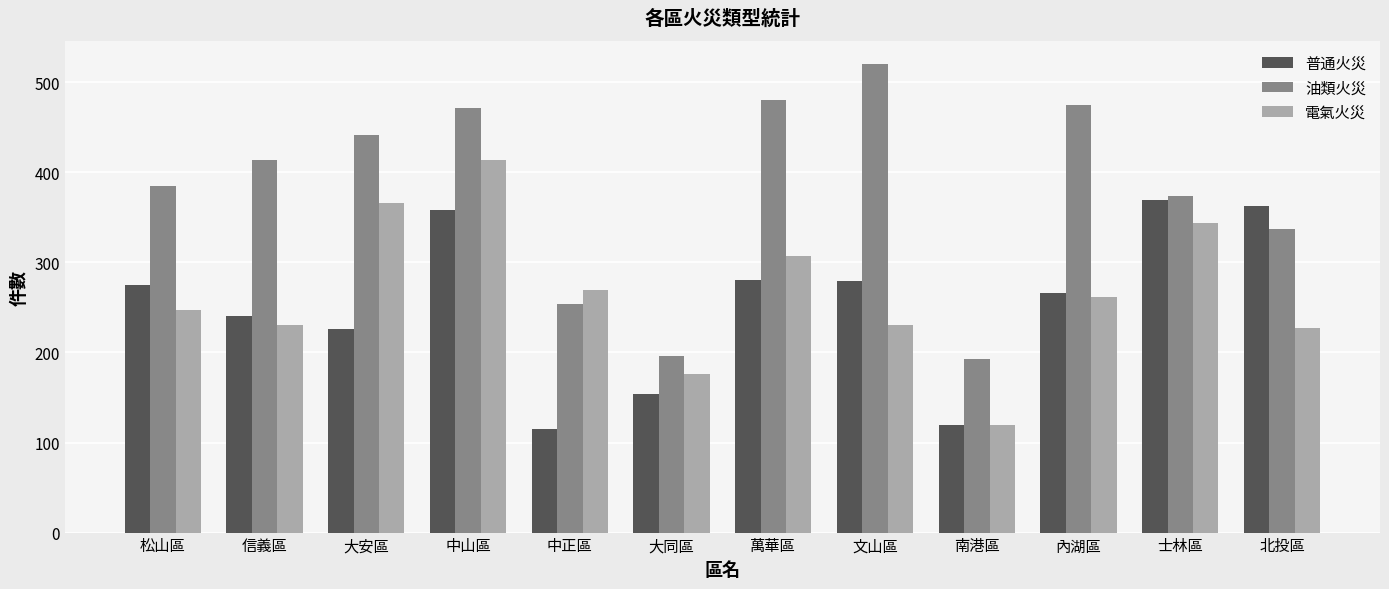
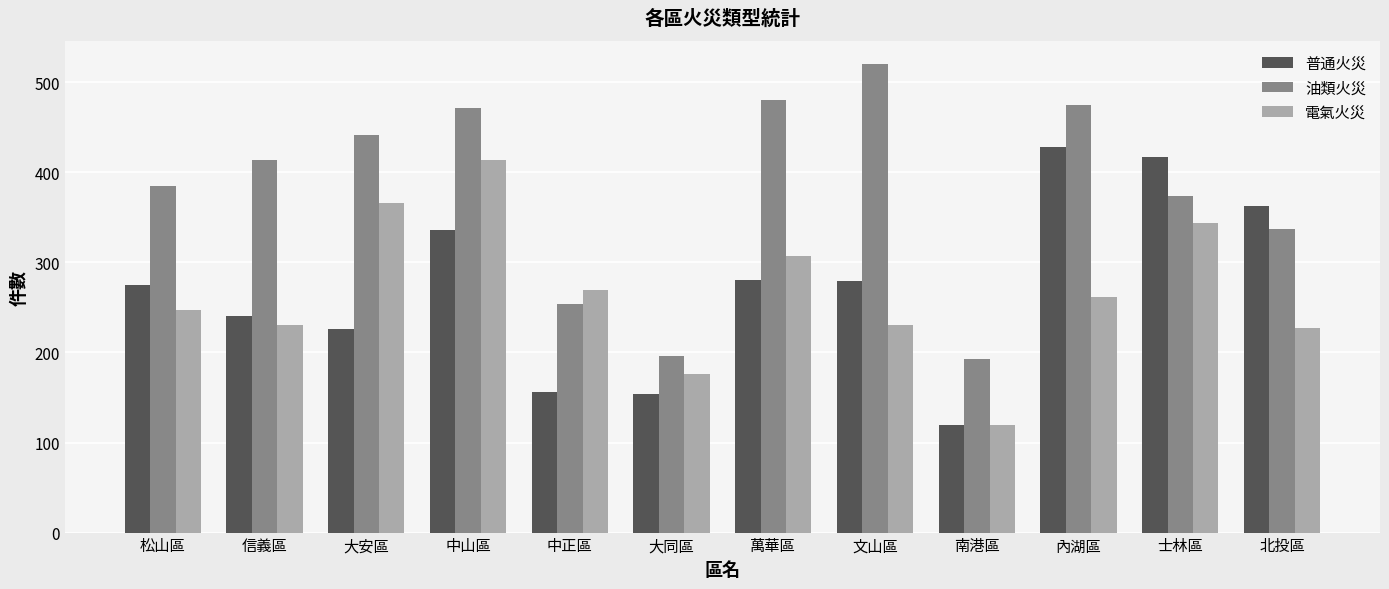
  {
    "普通火災": {
      "松山區": 280,
      "信義區": 240,
      "大安區": 230,
-     "中山區": 360,
-     "中正區": 120,
+     "中山區": 340,
+     "中正區": 160,
      "大同區": 150,
      "萬華區": 280,
      "文山區": 280,
      "南港區": 120,
-     "內湖區": 270,
-     "士林區": 370,
+     "內湖區": 430,
+     "士林區": 420,
      "北投區": 360
    }
  }
